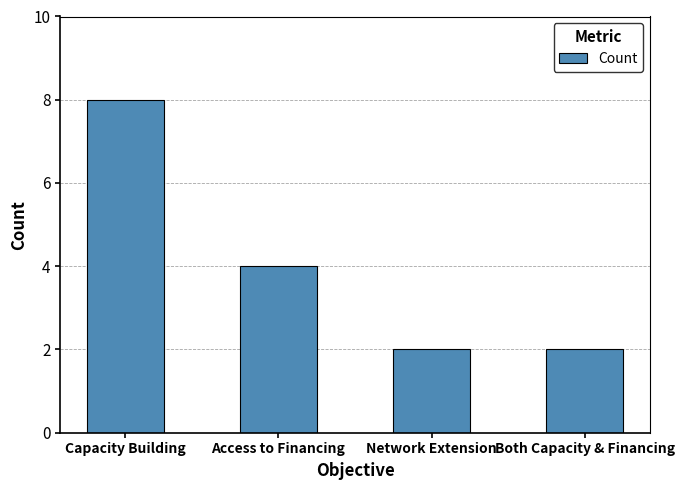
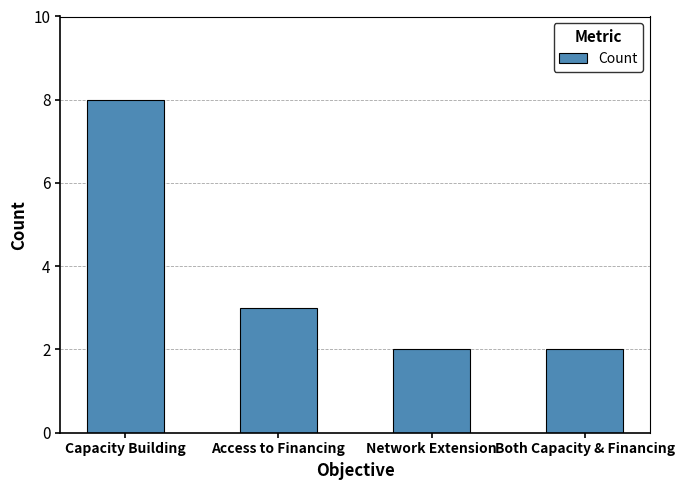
  {
    "Capacity Building": 8,
-   "Access to Financing": 4,
+   "Access to Financing": 3,
    "Network Extension": 2,
    "Both Capacity & Financing": 2
  }
